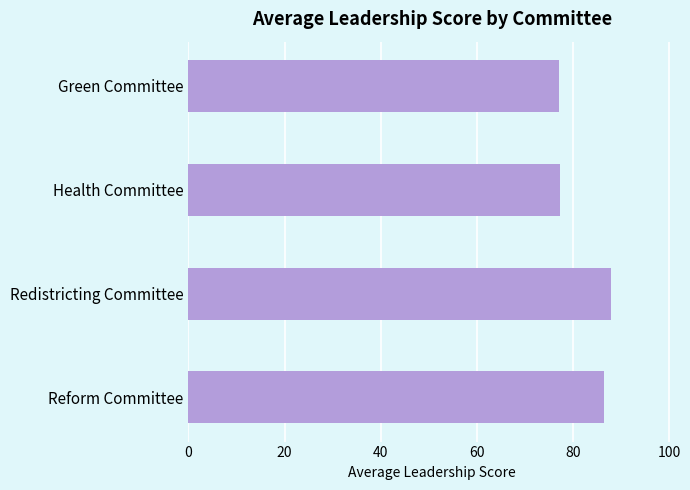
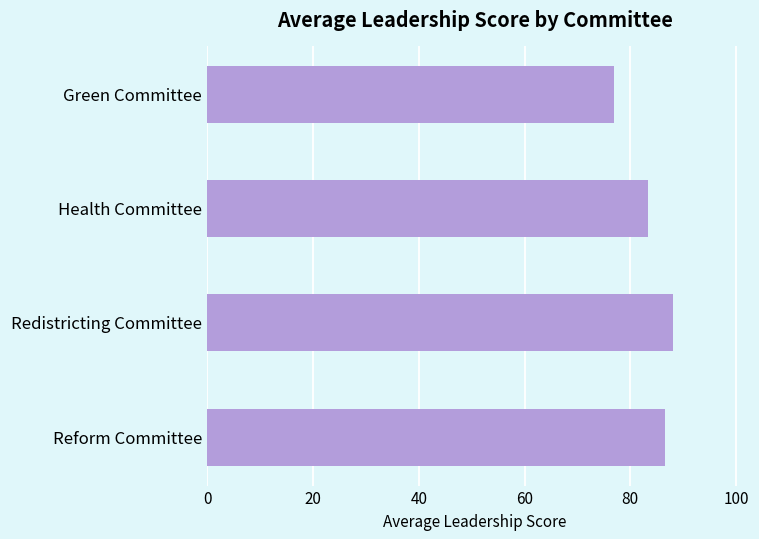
  {
    "Green Committee": 77,
-   "Health Committee": 77,
+   "Health Committee": 83,
    "Redistricting Committee": 88,
    "Reform Committee": 87
  }
